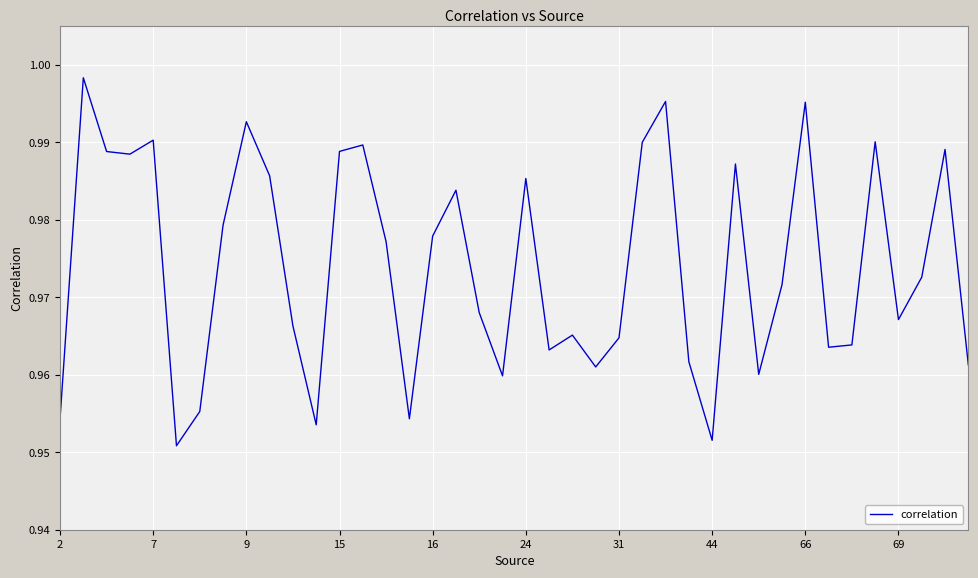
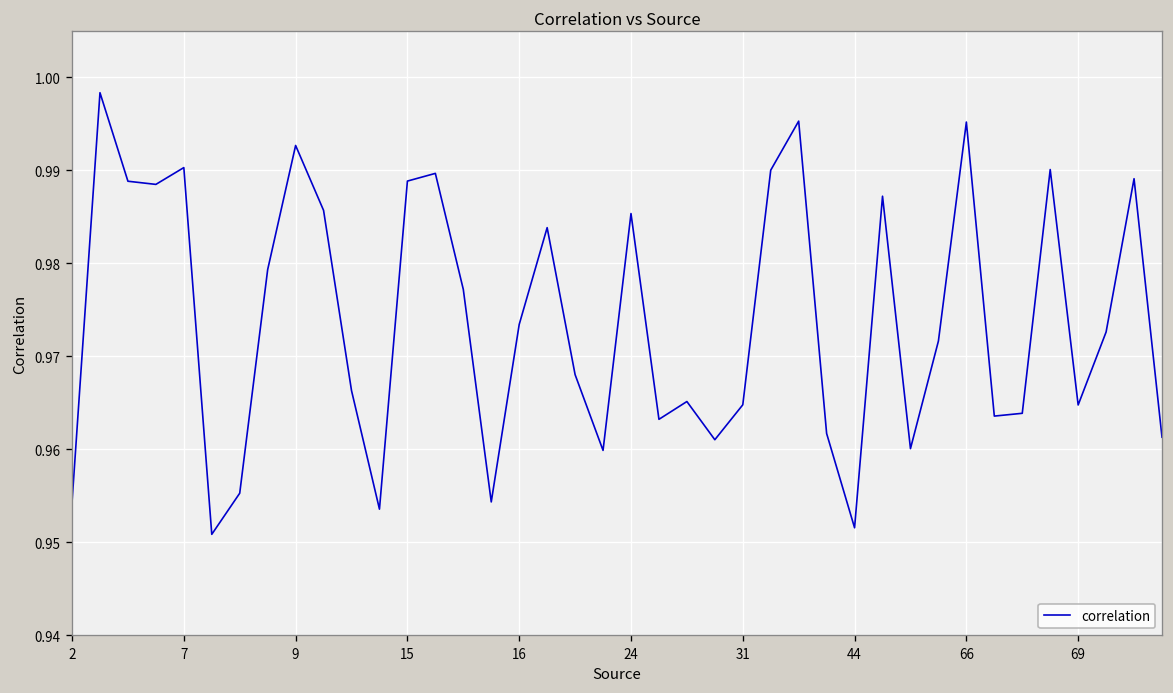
  {
-   "16": 0.978,
+   "16": 0.973,
    "24": 0.985,
    "44": 0.952,
    "66": 0.995,
-   "69": 0.967
+   "69": 0.965
  }
